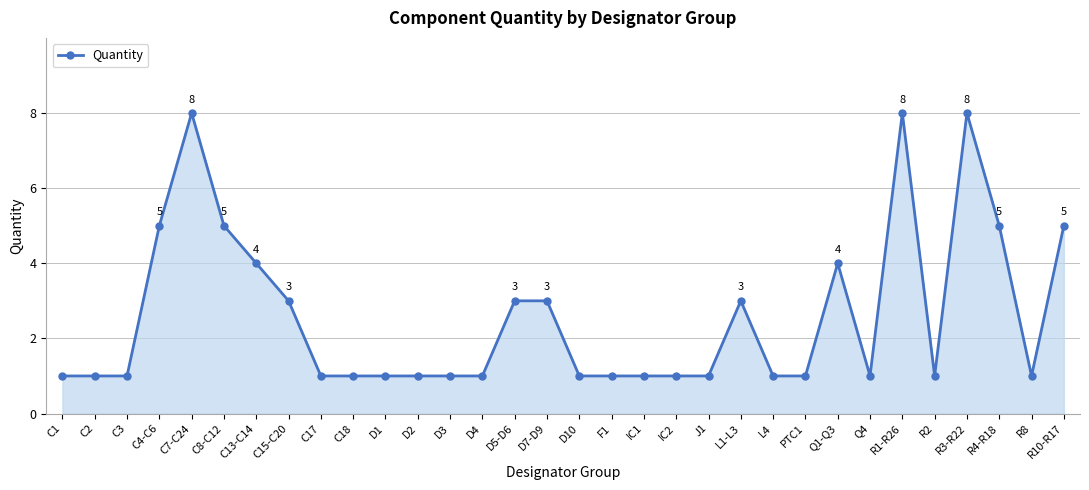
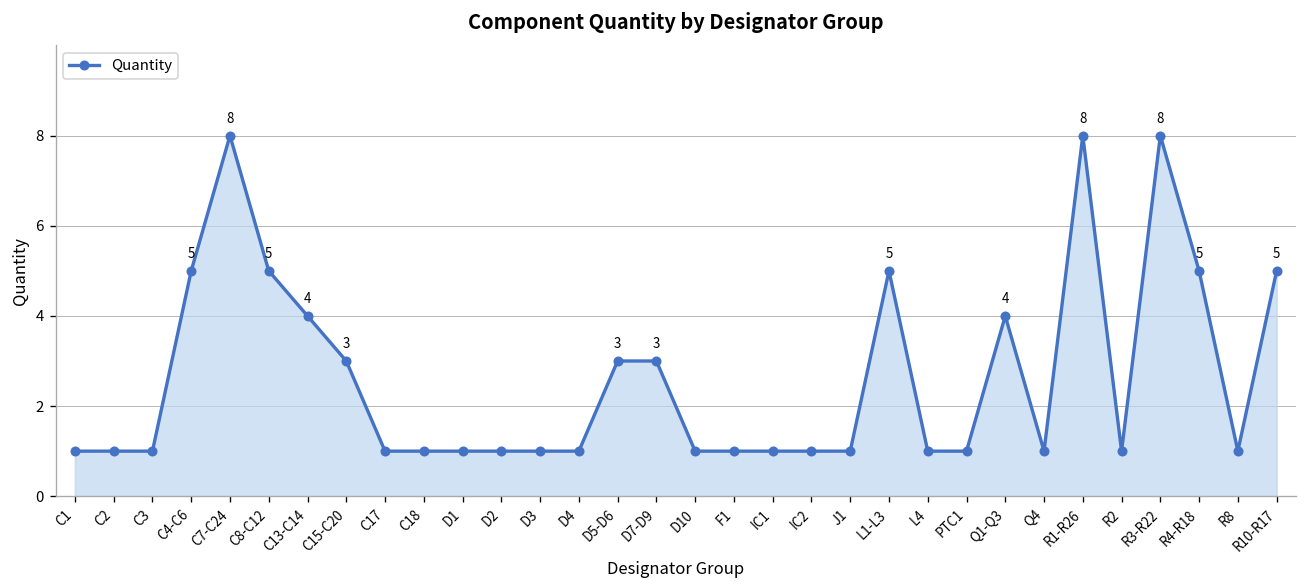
  {
    "C4-C6": 5,
    "C7-C24": 8,
    "C8-C12": 5,
    "C13-C14": 4,
    "C15-C20": 3,
    "D5-D6": 3,
    "D7-D9": 3,
-   "L1-L3": 3,
+   "L1-L3": 5,
    "Q1-Q3": 4,
    "R1-R26": 8,
    "R3-R22": 8,
    "R4-R18": 5,
    "R10-R17": 5
  }
